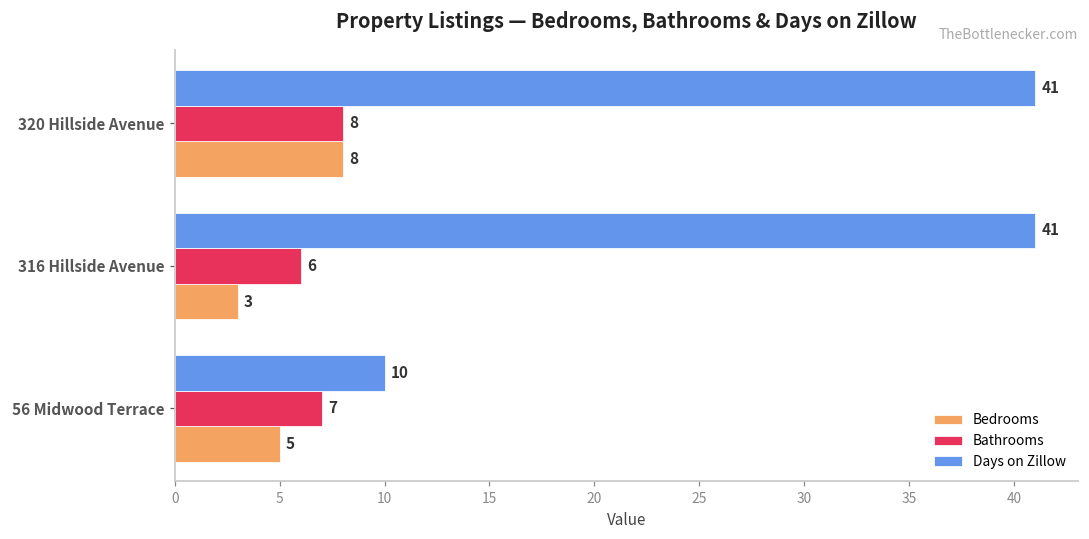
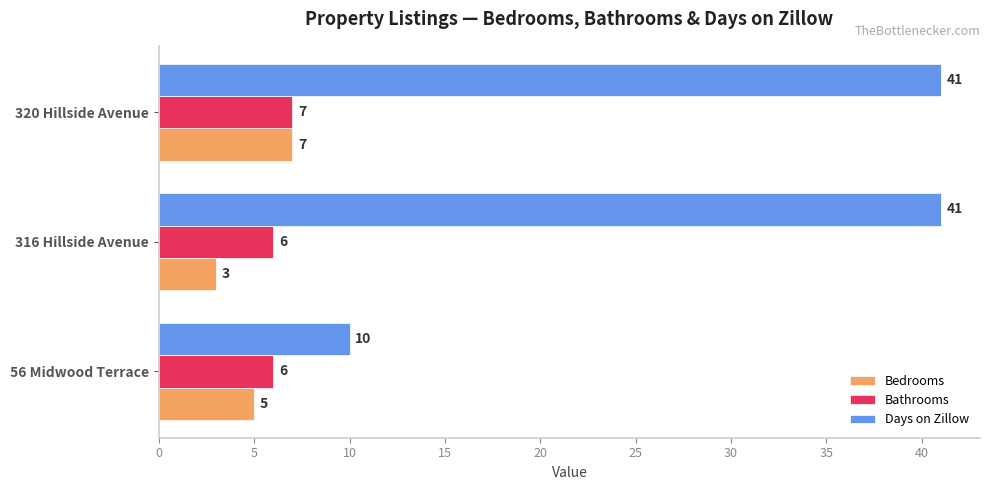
  {
    "Bedrooms": {
-     "320 Hillside Avenue": 8,
+     "320 Hillside Avenue": 7,
      "316 Hillside Avenue": 3,
      "56 Midwood Terrace": 5
    },
    "Bathrooms": {
-     "320 Hillside Avenue": 8,
+     "320 Hillside Avenue": 7,
      "316 Hillside Avenue": 6,
-     "56 Midwood Terrace": 7
+     "56 Midwood Terrace": 6
    },
    "Days on Zillow": {
      "320 Hillside Avenue": 41,
      "316 Hillside Avenue": 41,
      "56 Midwood Terrace": 10
    }
  }
